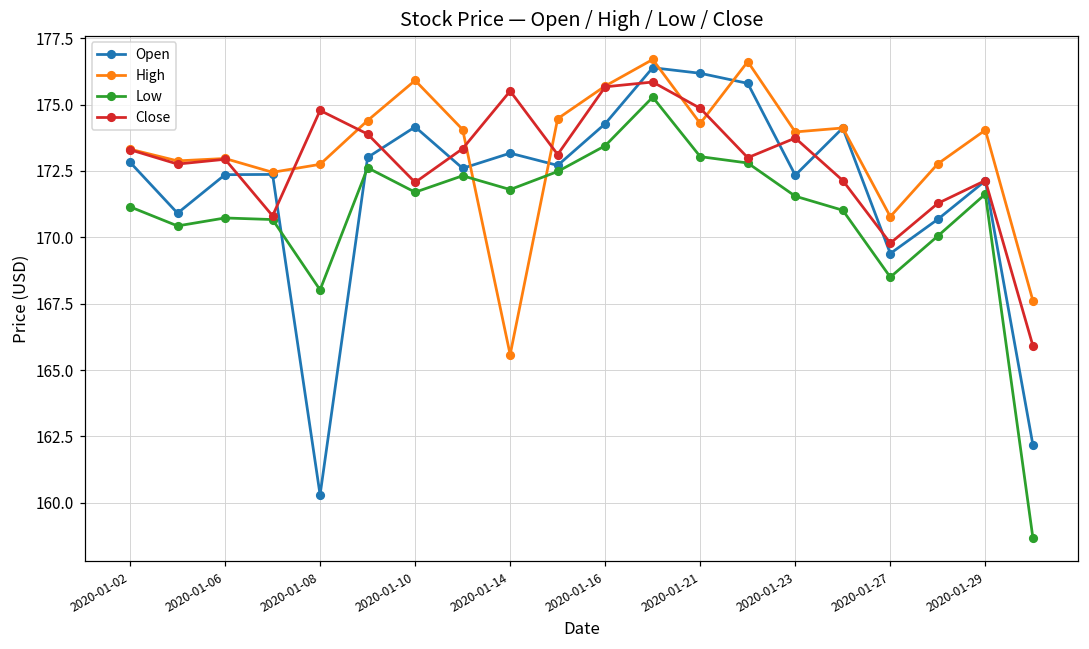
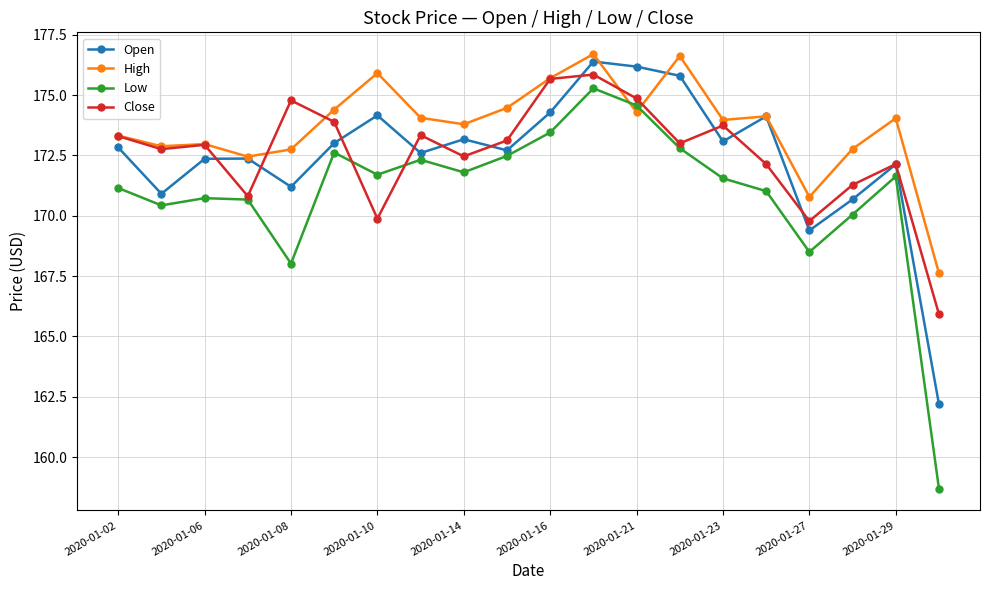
  {
    "Open": {
      "2020-01-02": 172.8,
      "2020-01-06": 172.4,
-     "2020-01-08": 160.3,
+     "2020-01-08": 171.2,
      "2020-01-10": 174.2,
      "2020-01-14": 173.2,
      "2020-01-16": 174.3,
      "2020-01-21": 176.2,
-     "2020-01-23": 172.3,
+     "2020-01-23": 173.1,
      "2020-01-27": 169.4
    },
    "High": {
      "2020-01-08": 172.8,
      "2020-01-10": 175.9,
-     "2020-01-14": 165.6,
+     "2020-01-14": 173.8,
      "2020-01-21": 174.3,
      "2020-01-23": 174.0,
      "2020-01-27": 170.8,
      "2020-01-29": 174.0
    },
    "Low": {
      "2020-01-02": 171.2,
      "2020-01-06": 170.7,
      "2020-01-08": 168.0,
      "2020-01-10": 171.7,
      "2020-01-14": 171.8,
      "2020-01-16": 173.5,
-     "2020-01-21": 173.0,
+     "2020-01-21": 174.6,
      "2020-01-23": 171.6,
      "2020-01-27": 168.5,
      "2020-01-29": 171.6
    },
    "Close": {
      "2020-01-08": 174.8,
-     "2020-01-10": 172.1,
-     "2020-01-14": 175.5,
+     "2020-01-10": 169.9,
+     "2020-01-14": 172.5,
      "2020-01-21": 174.9,
      "2020-01-23": 173.7,
      "2020-01-27": 169.8
    }
  }
